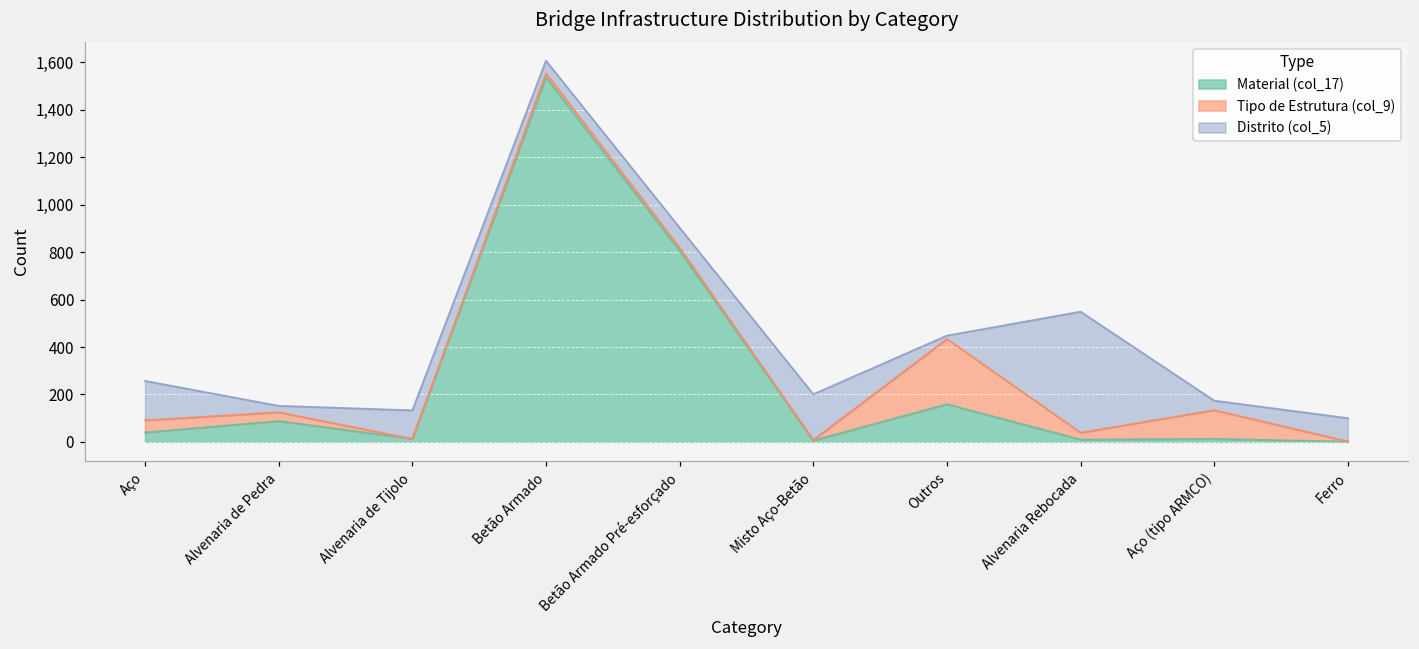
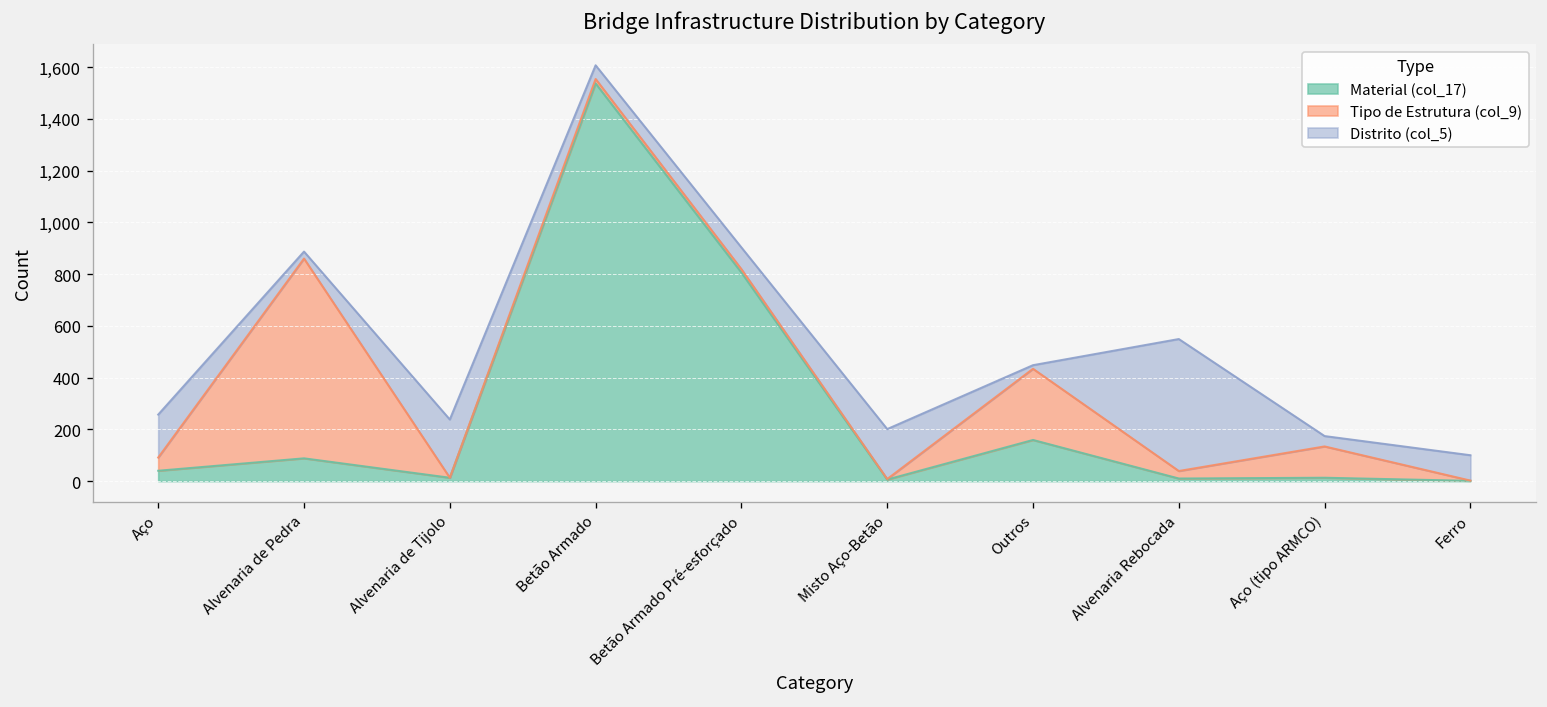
  {
    "Material (col_17)": {
      "Aço": "40",
      "Alvenaria de Pedra": "90",
      "Betão Armado": "1,540",
      "Betão Armado Pré-esforçado": "810",
      "Outros": "160",
      "Alvenaria Rebocada": "10",
      "Aço (tipo ARMCO)": "10"
    },
    "Tipo de Estrutura (col_9)": {
      "Aço": "50",
-     "Alvenaria de Pedra": "40",
+     "Alvenaria de Pedra": "770",
      "Betão Armado": "20",
      "Betão Armado Pré-esforçado": "10",
      "Outros": "280",
      "Alvenaria Rebocada": "30",
      "Aço (tipo ARMCO)": "120"
    },
    "Distrito (col_5)": {
      "Aço": "170",
      "Alvenaria de Pedra": "30",
-     "Alvenaria de Tijolo": "120",
+     "Alvenaria de Tijolo": "230",
      "Betão Armado": "50",
      "Betão Armado Pré-esforçado": "80",
      "Misto Aço-Betão": "190",
      "Outros": "10",
      "Alvenaria Rebocada": "510",
      "Aço (tipo ARMCO)": "40",
      "Ferro": "100"
    }
  }
